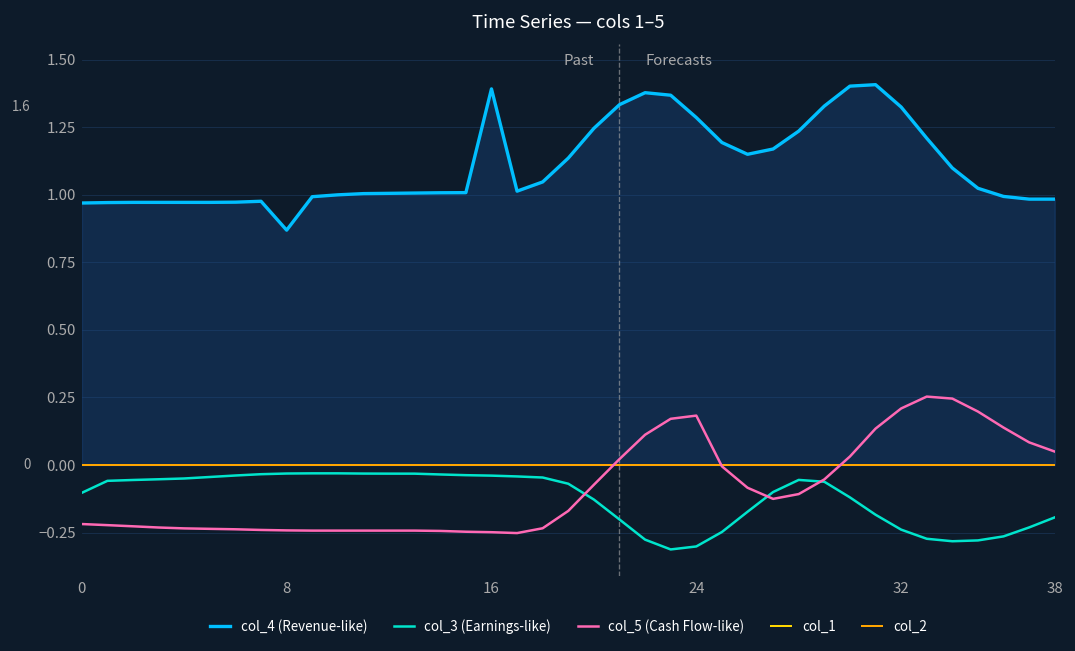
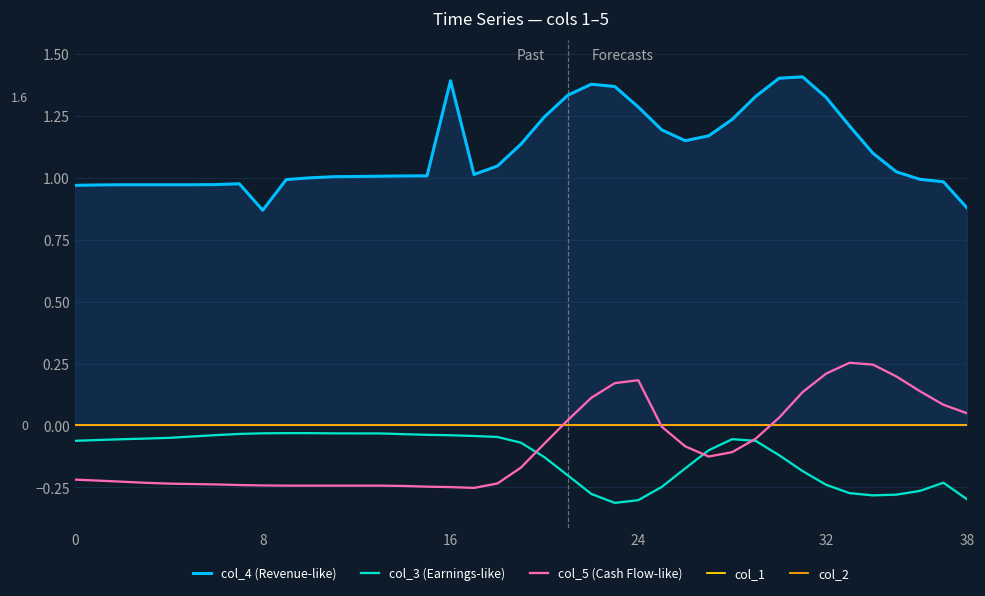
  {
    "col_4 (Revenue-like)": {
      "0": 0.97,
      "8": 0.87,
      "16": 1.39,
      "24": 1.29,
      "32": 1.32,
-     "38": 0.98
+     "38": 0.88
    },
    "col_3 (Earnings-like)": {
-     "0": -0.10,
+     "0": -0.06,
      "8": -0.03,
      "16": -0.04,
      "24": -0.30,
      "32": -0.24,
-     "38": -0.19
+     "38": -0.30
    },
    "col_5 (Cash Flow-like)": {
      "0": -0.22,
      "8": -0.24,
      "16": -0.25,
      "24": 0.18,
      "32": 0.21,
      "38": 0.05
    },
    "col_2": {
      "0": 0.00,
      "8": 0.00,
      "16": 0.00,
      "24": 0.00,
      "32": 0.00,
      "38": 0.00
    }
  }
